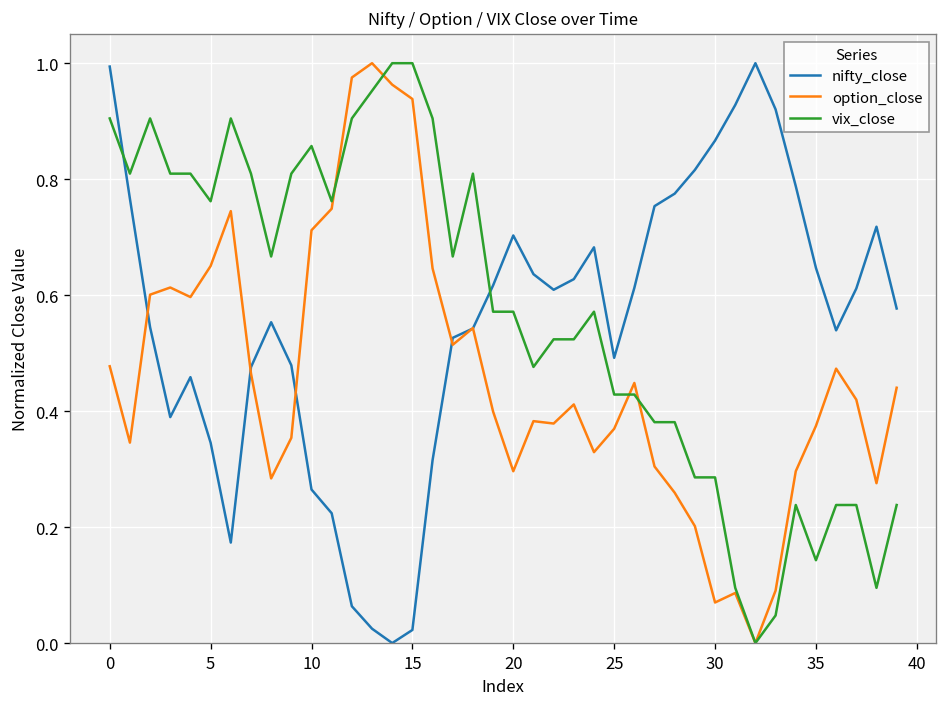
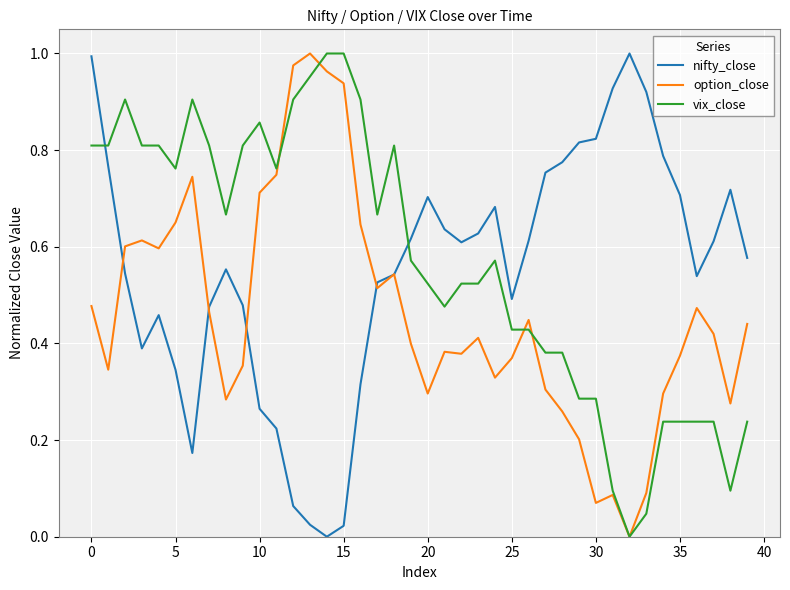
  {
    "nifty_close": {
      "0": 0.99,
      "5": 0.35,
      "10": 0.26,
      "15": 0.02,
      "20": 0.70,
      "25": 0.49,
-     "30": 0.87,
-     "35": 0.65
+     "30": 0.82,
+     "35": 0.71
    },
    "option_close": {
      "0": 0.48,
      "5": 0.65,
      "10": 0.71,
      "15": 0.94,
      "20": 0.30,
      "25": 0.37,
      "30": 0.07,
      "35": 0.37
    },
    "vix_close": {
-     "0": 0.90,
+     "0": 0.81,
      "5": 0.76,
      "10": 0.86,
      "15": 1.00,
-     "20": 0.57,
+     "20": 0.52,
      "25": 0.43,
      "30": 0.29,
-     "35": 0.14
+     "35": 0.24
    }
  }
